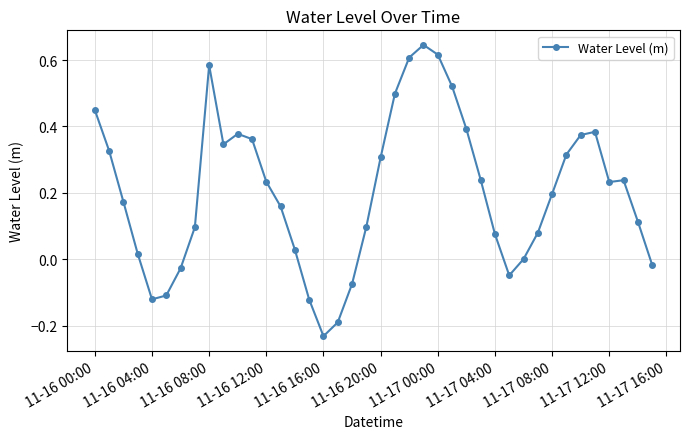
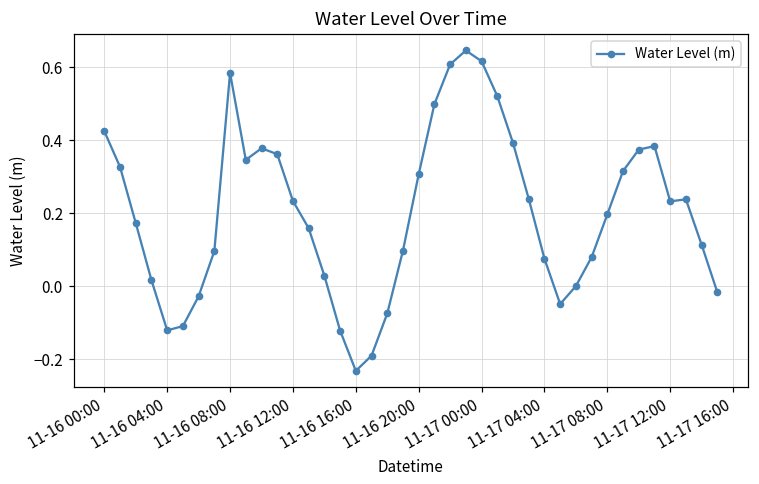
  {
-   "11-16 00:00": 0.45,
+   "11-16 00:00": 0.42,
    "11-16 04:00": -0.12,
    "11-16 08:00": 0.58,
    "11-16 12:00": 0.23,
    "11-16 16:00": -0.23,
    "11-16 20:00": 0.31,
    "11-17 00:00": 0.62,
    "11-17 04:00": 0.08,
    "11-17 08:00": 0.20,
    "11-17 12:00": 0.23
  }
